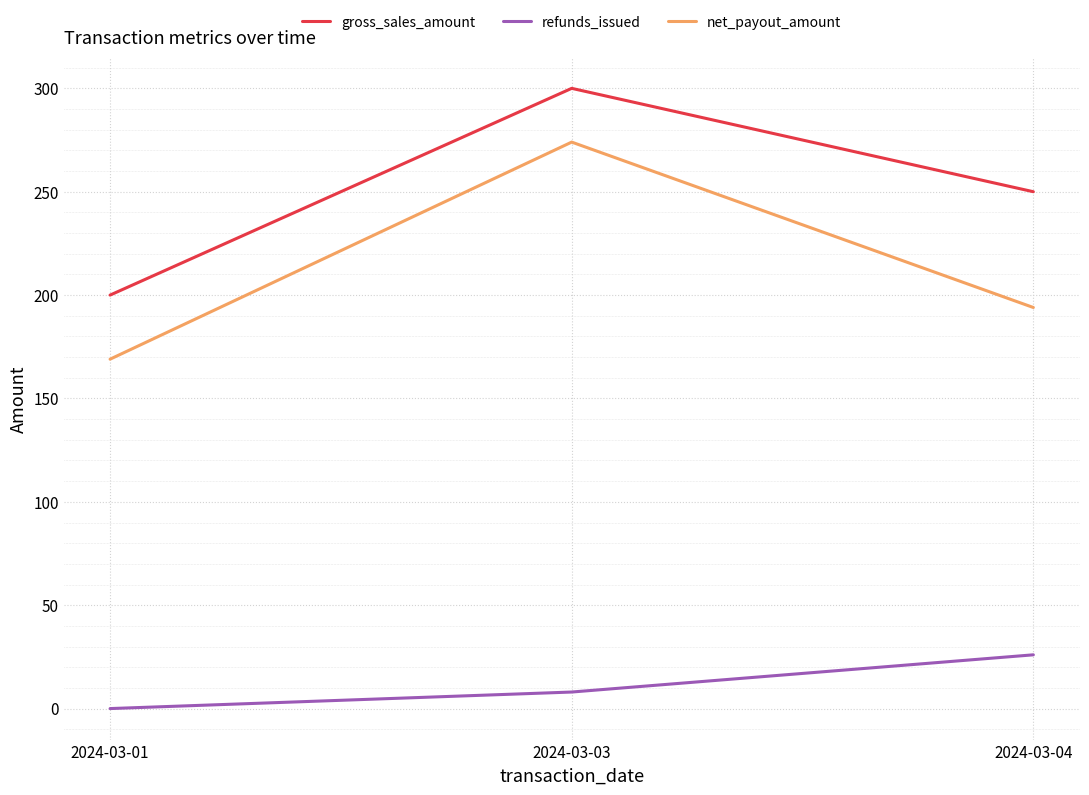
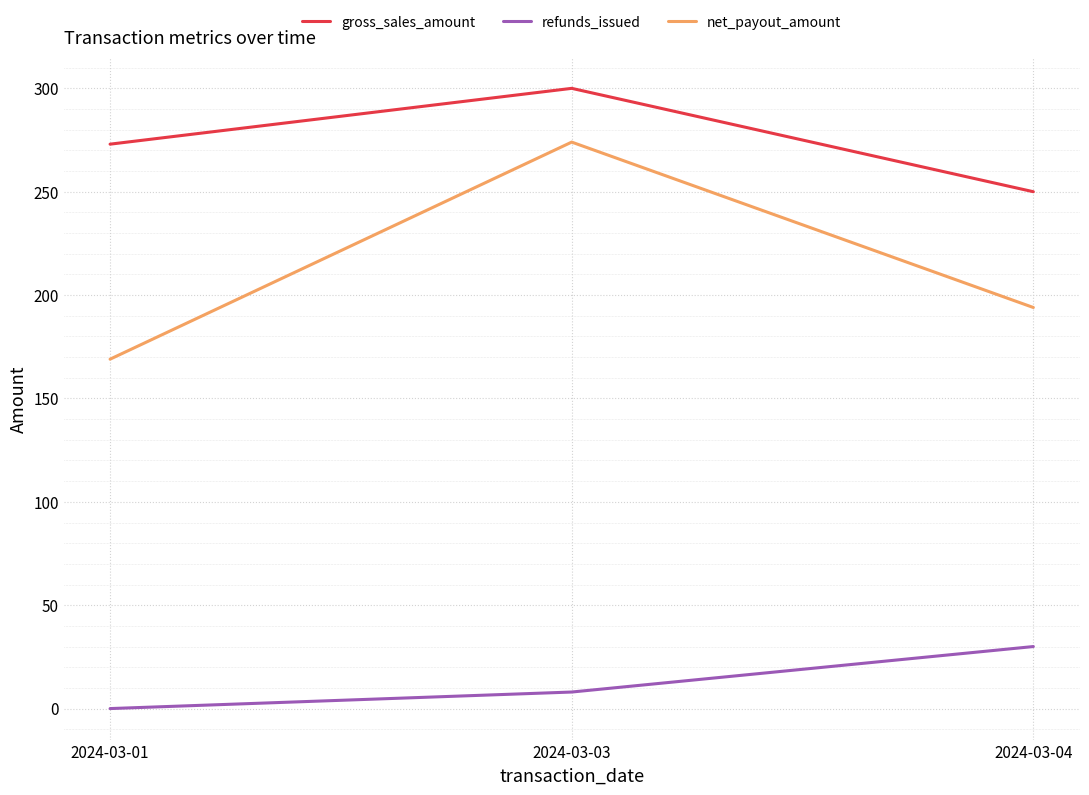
  {
    "gross_sales_amount": {
-     "2024-03-01": 200,
+     "2024-03-01": 273,
      "2024-03-03": 300,
      "2024-03-04": 250
    },
    "refunds_issued": {
      "2024-03-01": 0,
      "2024-03-03": 8,
-     "2024-03-04": 26
+     "2024-03-04": 30
    },
    "net_payout_amount": {
      "2024-03-01": 169,
      "2024-03-03": 274,
      "2024-03-04": 194
    }
  }
